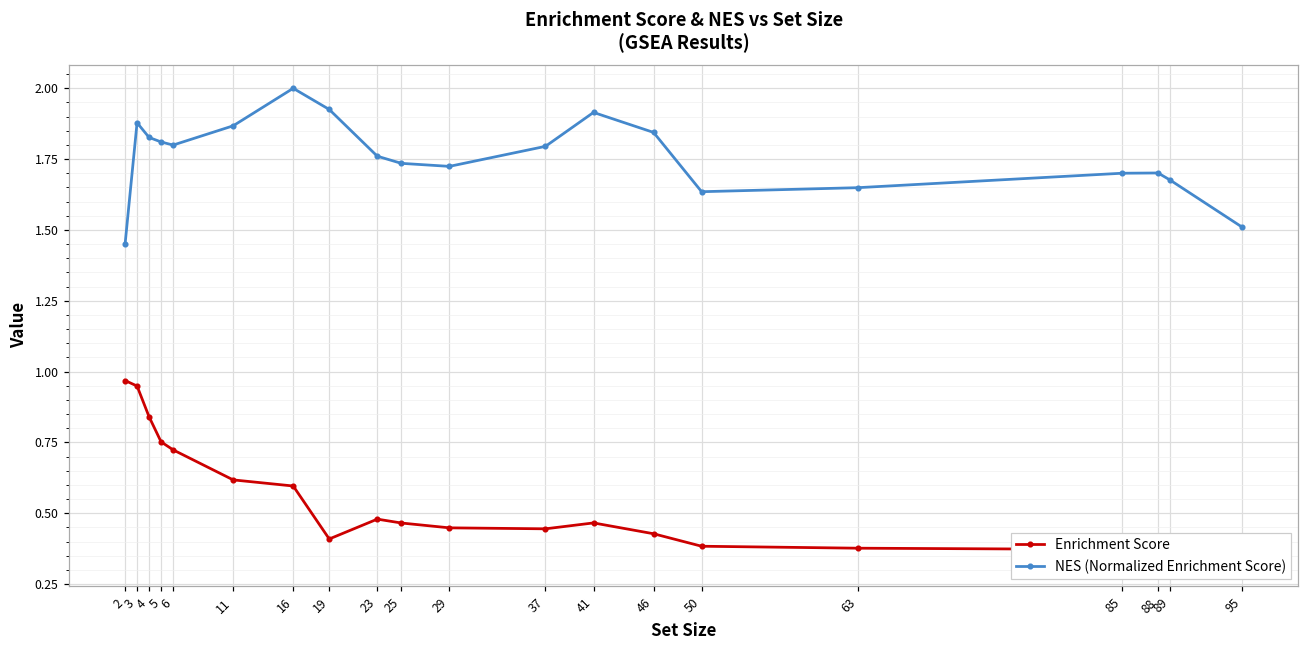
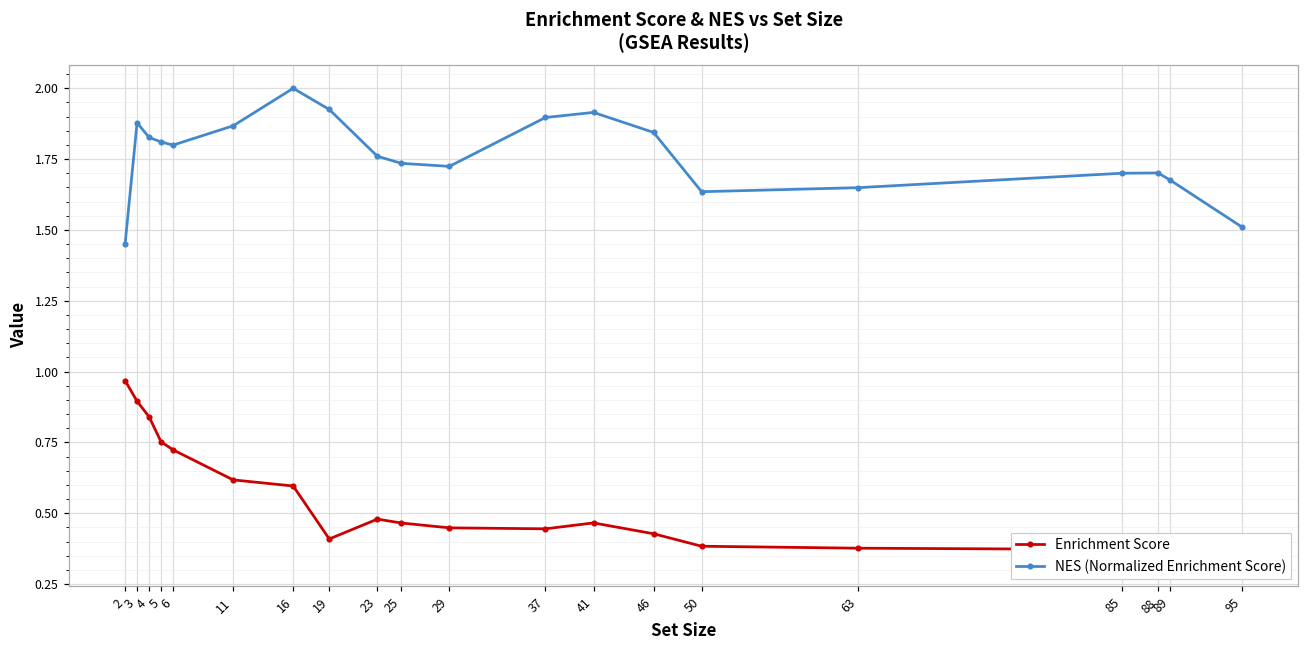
  {
    "Enrichment Score": {
      "2": 0.97,
-     "3": 0.95,
+     "3": 0.90,
      "4": 0.84,
      "5": 0.75,
      "6": 0.72,
      "11": 0.62,
      "16": 0.60,
      "19": 0.41,
      "23": 0.48,
      "25": 0.47,
      "29": 0.45,
      "37": 0.45,
      "41": 0.47,
      "46": 0.43,
      "50": 0.38,
      "63": 0.38
    },
    "NES (Normalized Enrichment Score)": {
      "2": 1.45,
      "3": 1.88,
      "4": 1.83,
      "5": 1.81,
      "6": 1.80,
      "11": 1.87,
      "16": 2.00,
      "19": 1.93,
      "23": 1.76,
      "25": 1.74,
      "29": 1.72,
-     "37": 1.80,
+     "37": 1.90,
      "41": 1.91,
      "46": 1.84,
      "50": 1.64,
      "63": 1.65,
      "85": 1.70,
      "88": 1.70,
      "89": 1.68,
      "95": 1.51
    }
  }
